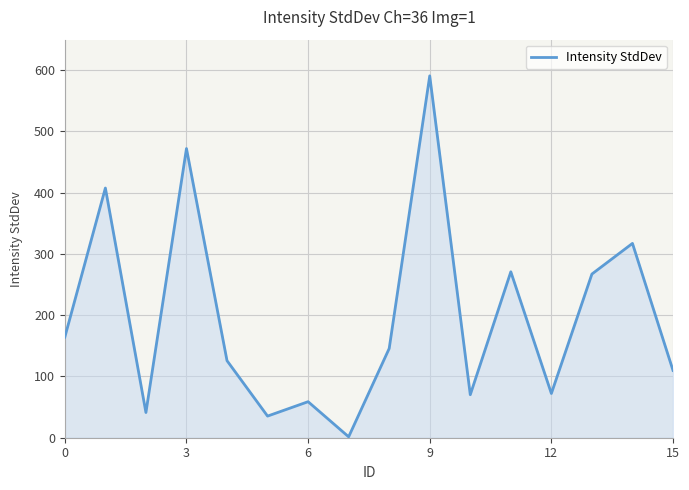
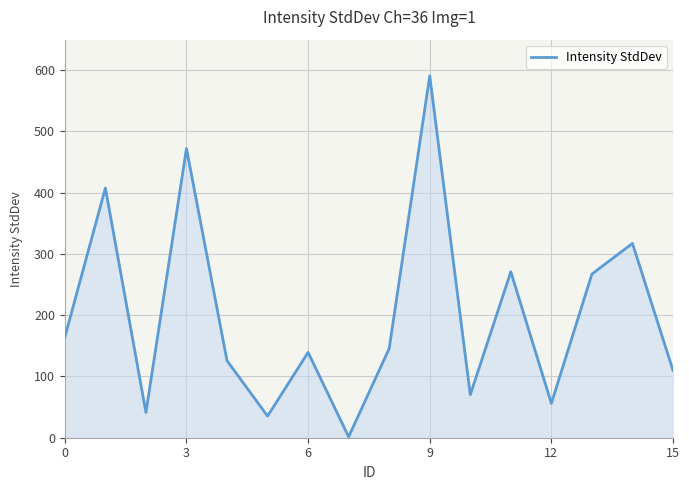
  {
    "Intensity StdDev": {
      "0": 160,
      "3": 470,
-     "6": 60,
+     "6": 140,
      "9": 590,
-     "12": 70,
+     "12": 60,
      "15": 110
    }
  }
